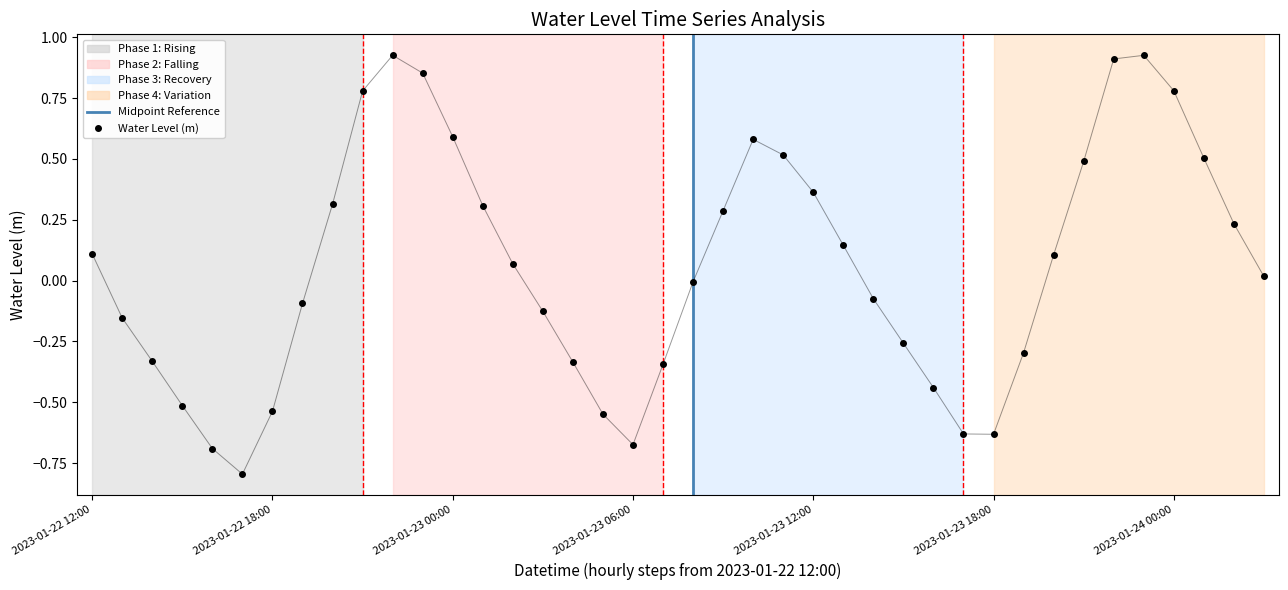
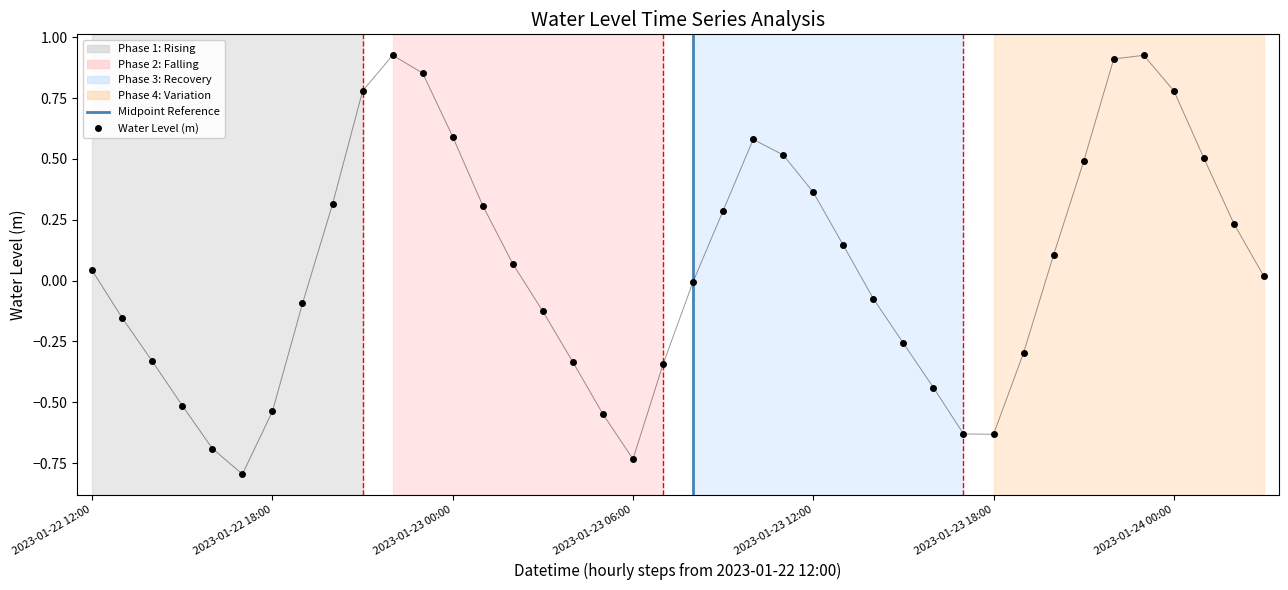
  {
-   "2023-01-22 12:00": 0.11,
+   "2023-01-22 12:00": 0.04,
    "2023-01-22 18:00": -0.54,
    "2023-01-23 00:00": 0.59,
-   "2023-01-23 06:00": -0.67,
+   "2023-01-23 06:00": -0.73,
    "2023-01-23 12:00": 0.36,
    "2023-01-23 18:00": -0.63,
    "2023-01-24 00:00": 0.78
  }
